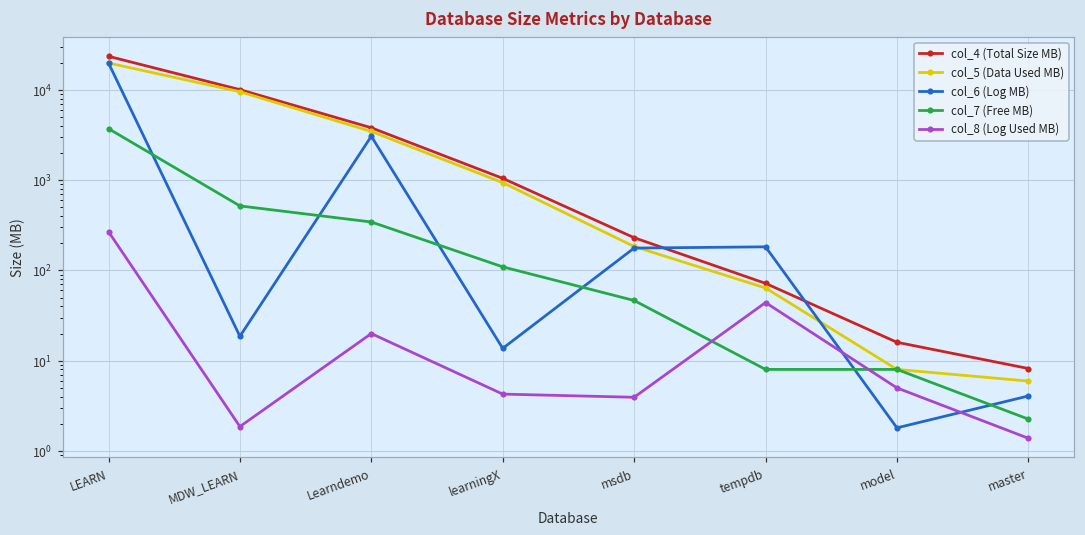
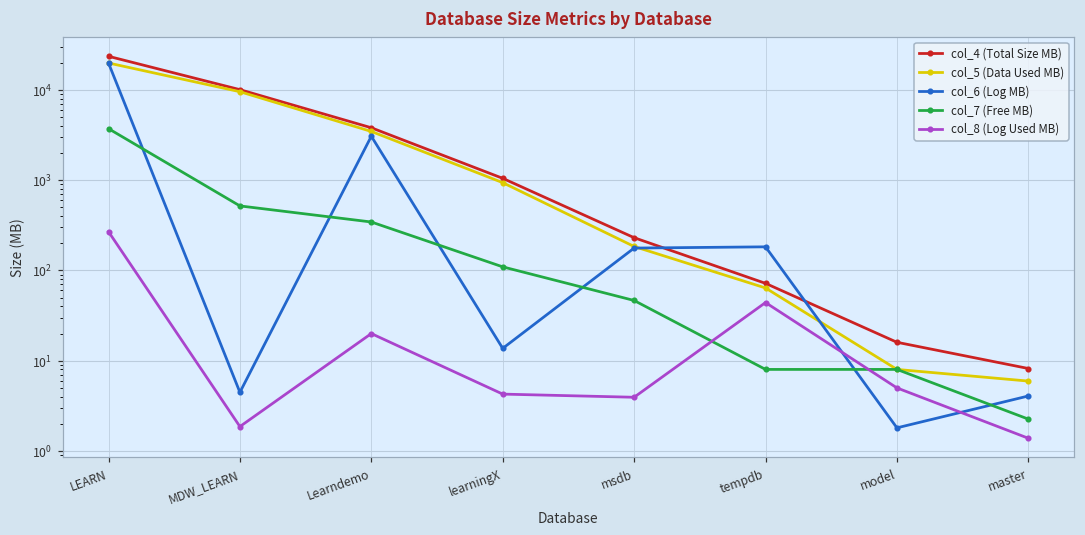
  {
    "col_4 (Total Size MB)": {
      "LEARN": 24000,
      "Learndemo": 4000,
      "learningX": 1100,
      "msdb": 230,
      "tempdb": 70,
      "model": 16,
      "master": 8
    },
    "col_5 (Data Used MB)": {
      "Learndemo": 3500,
      "learningX": 900,
      "tempdb": 60,
      "master": 6
    },
    "col_6 (Log MB)": {
-     "MDW_LEARN": 19,
+     "MDW_LEARN": 4,
      "Learndemo": 3100,
      "learningX": 14,
      "tempdb": 180,
      "model": 1.8,
      "master": 4
    },
    "col_7 (Free MB)": {
      "LEARN": 4000,
      "MDW_LEARN": 500,
      "Learndemo": 340,
      "learningX": 110,
      "msdb": 50,
      "tempdb": 8,
      "master": 2.3
    },
    "col_8 (Log Used MB)": {
      "LEARN": 270,
      "MDW_LEARN": 1.9,
      "Learndemo": 20,
      "learningX": 4,
      "msdb": 4,
      "tempdb": 40,
      "model": 5,
      "master": 1.4
    }
  }
